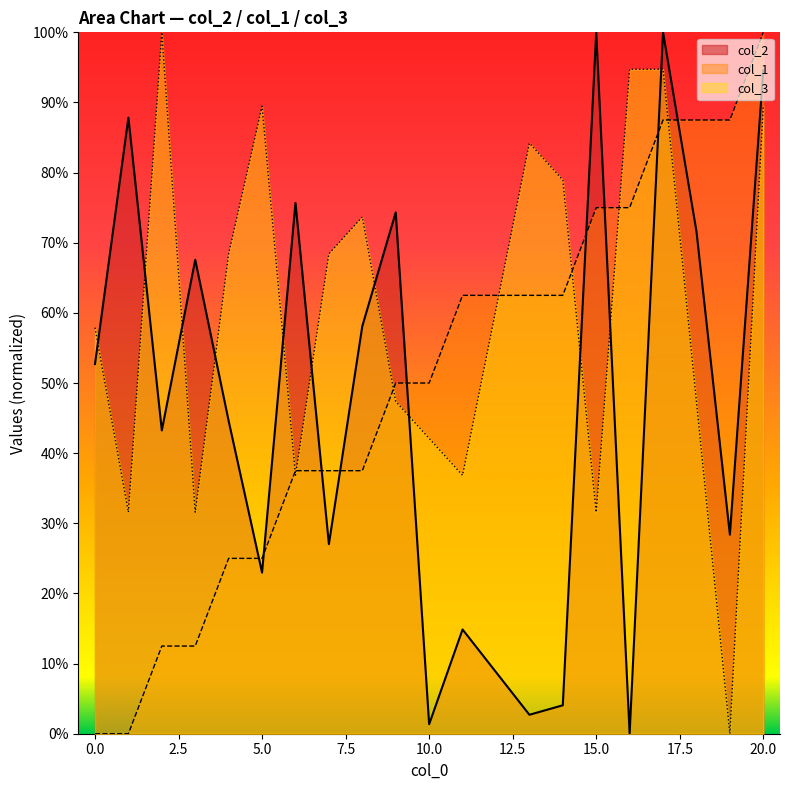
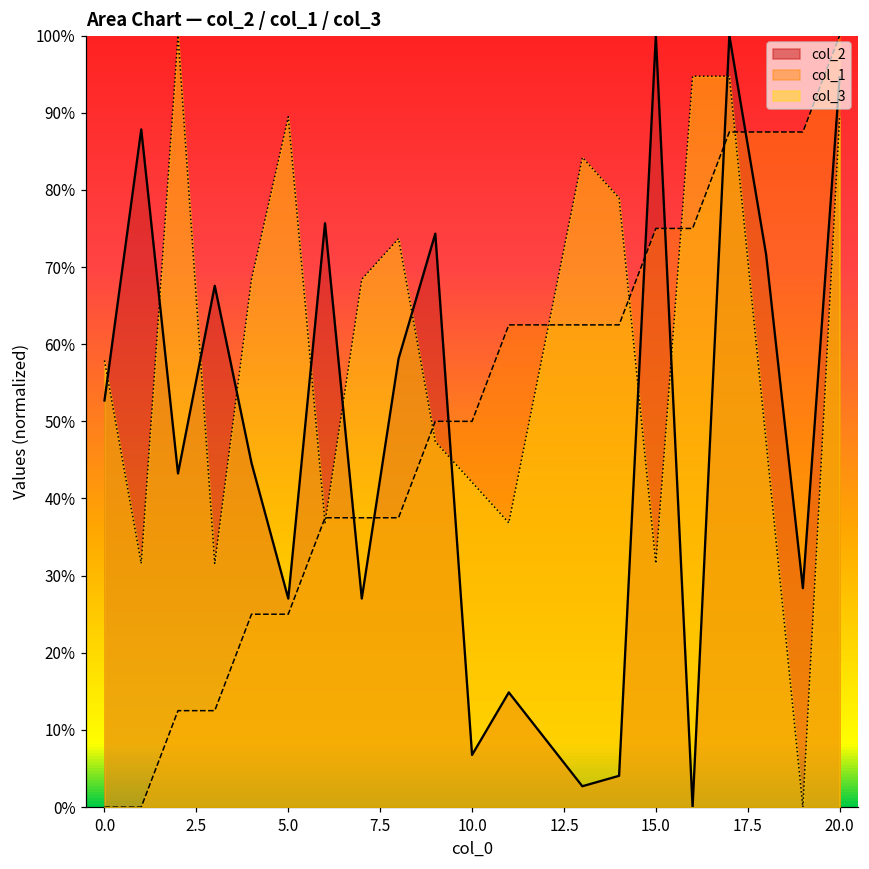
  {
    "col_2": {
      "0.0": "53%",
-     "5.0": "23%",
-     "10.0": "1%",
+     "5.0": "27%",
+     "10.0": "7%",
      "15.0": "100%"
    }
  }
